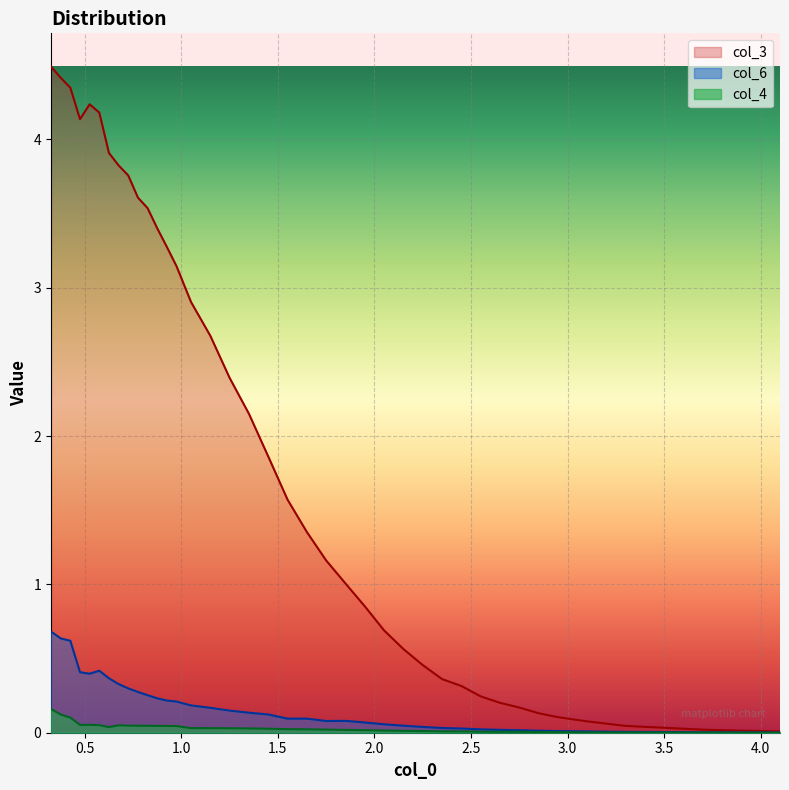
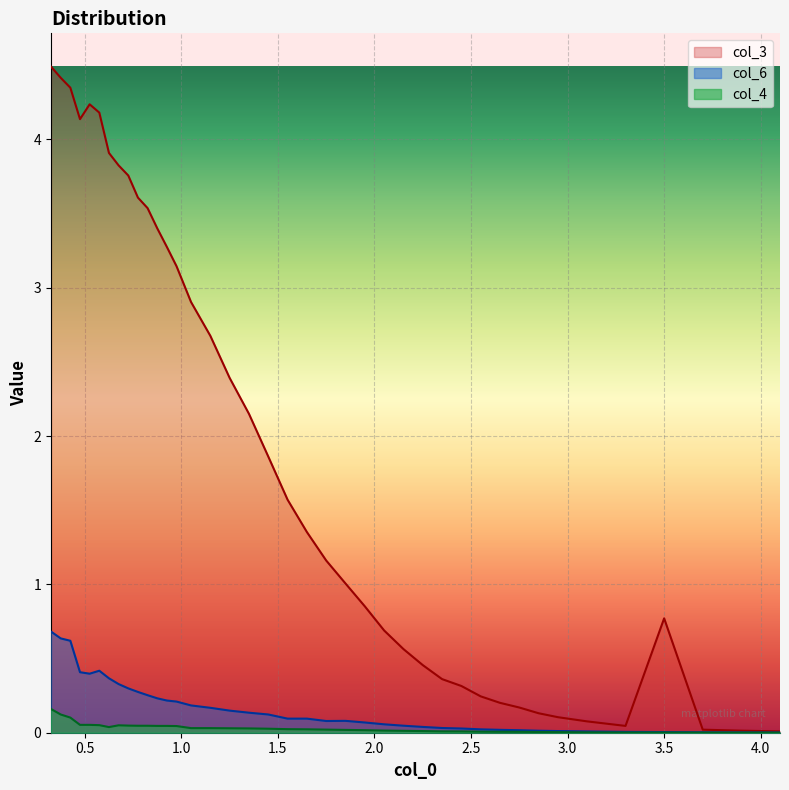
  {
    "col_3": {
-     "3.5": 0.03
+     "3.5": 0.77
    }
  }
